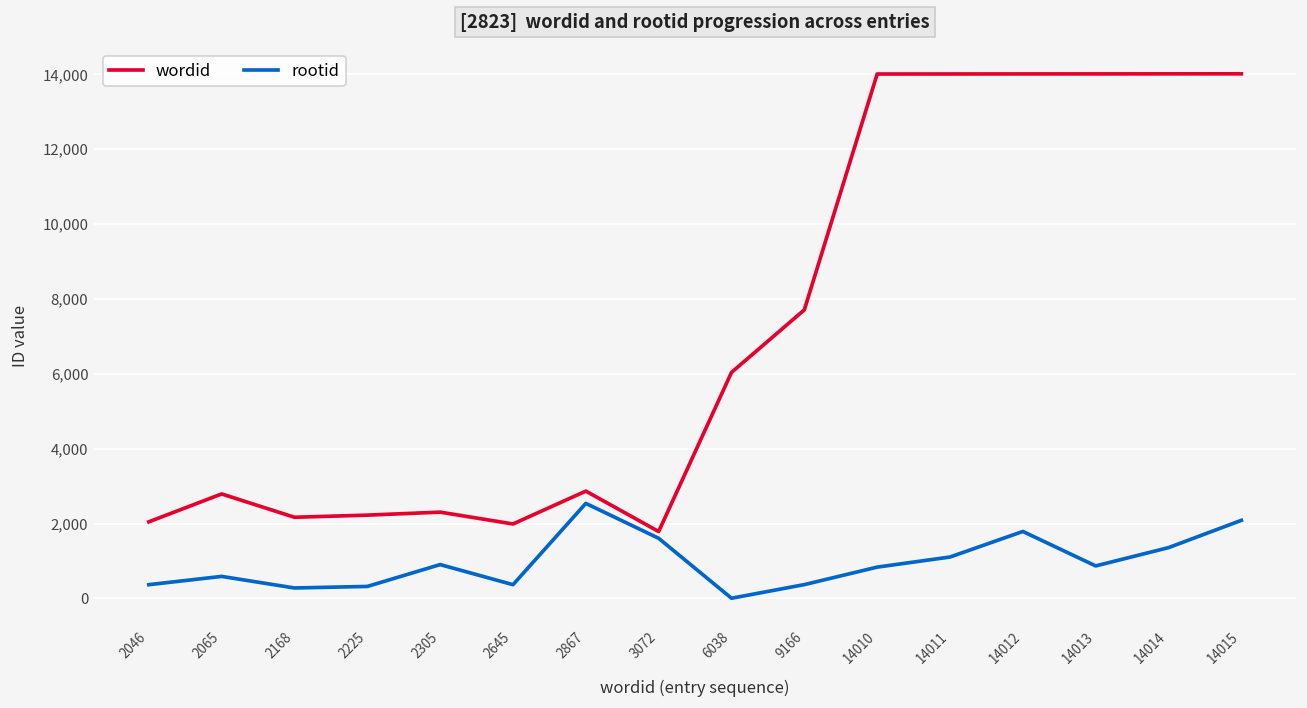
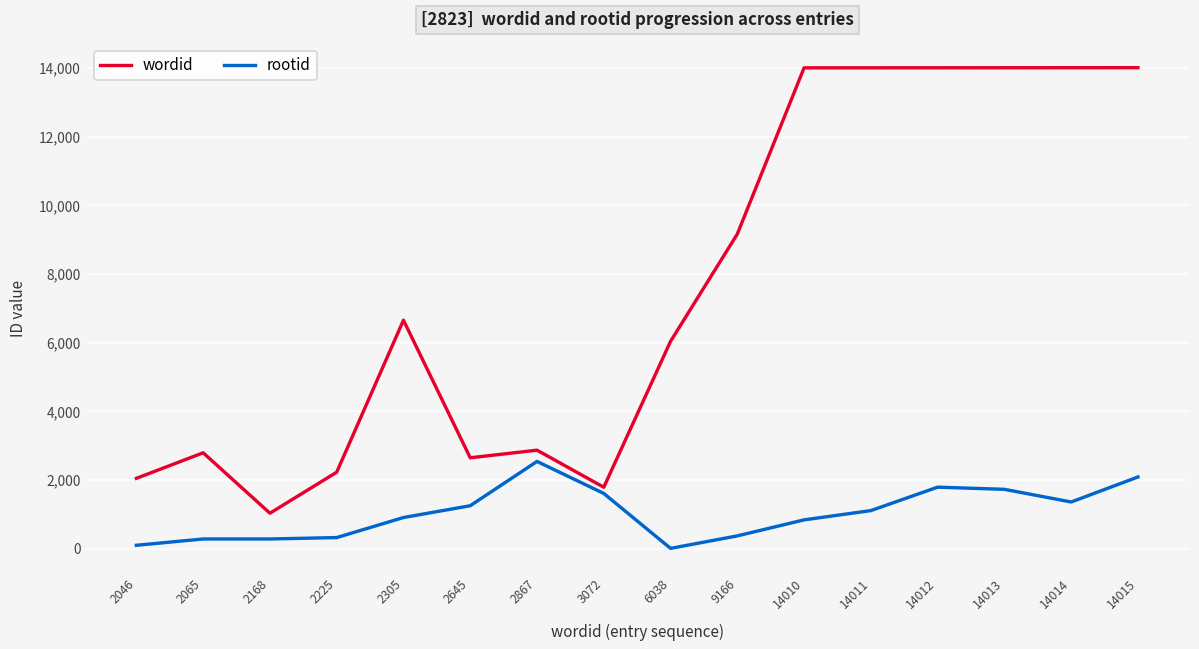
  {
    "wordid": {
      "2046": "2,000",
      "2065": "2,800",
-     "2168": "2,200",
+     "2168": "1,000",
      "2225": "2,200",
-     "2305": "2,300",
-     "2645": "2,000",
+     "2305": "6,700",
+     "2645": "2,600",
      "2867": "2,900",
      "3072": "1,800",
      "6038": "6,000",
-     "9166": "7,700",
+     "9166": "9,200",
      "14010": "14,000",
      "14011": "14,000",
      "14012": "14,000",
      "14013": "14,000",
      "14014": "14,000",
      "14015": "14,000"
    },
    "rootid": {
-     "2046": "400",
-     "2065": "600",
+     "2046": "100",
+     "2065": "300",
      "2168": "300",
      "2225": "300",
      "2305": "900",
-     "2645": "400",
+     "2645": "1,200",
      "2867": "2,500",
      "3072": "1,600",
      "6038": "0",
      "9166": "400",
      "14010": "800",
      "14011": "1,100",
      "14012": "1,800",
-     "14013": "900",
+     "14013": "1,700",
      "14014": "1,400",
      "14015": "2,100"
    }
  }
